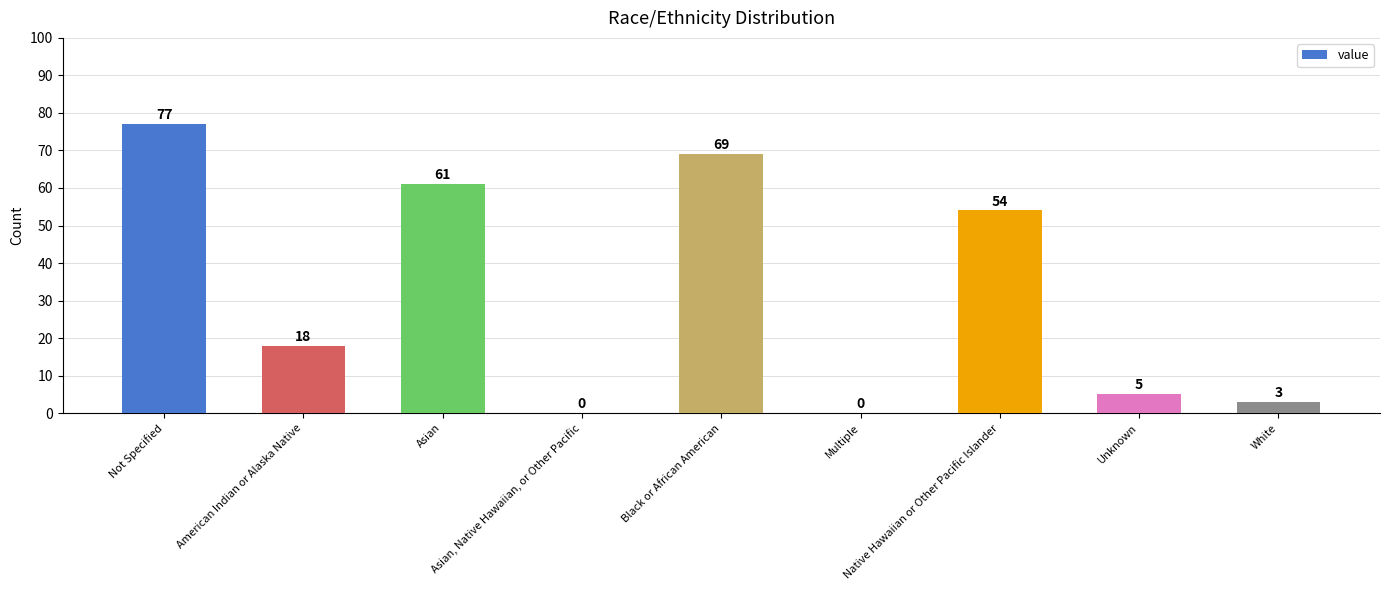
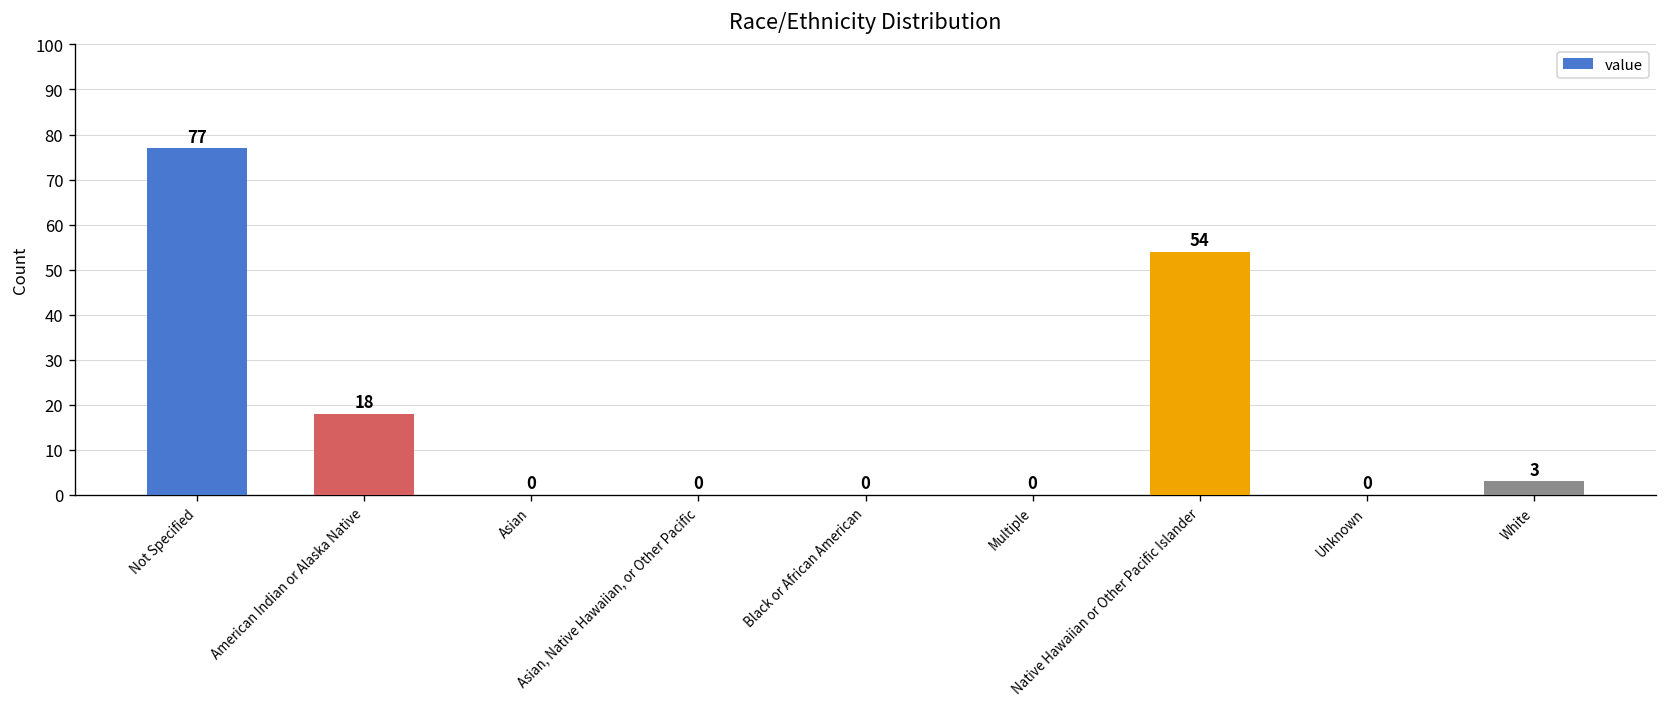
  {
    "Not Specified": 77,
    "American Indian or Alaska Native": 18,
-   "Asian": 61,
+   "Asian": 0,
    "Asian, Native Hawaiian, or Other Pacific": 0,
-   "Black or African American": 69,
+   "Black or African American": 0,
    "Multiple": 0,
    "Native Hawaiian or Other Pacific Islander": 54,
-   "Unknown": 5,
+   "Unknown": 0,
    "White": 3
  }
